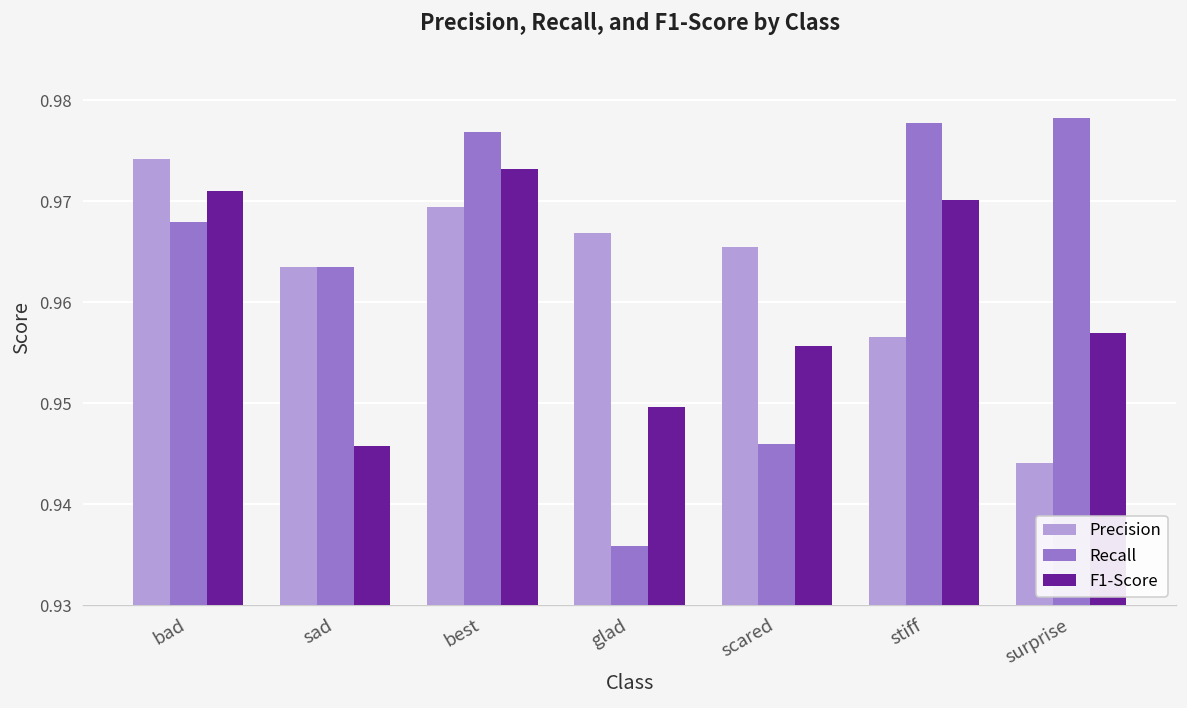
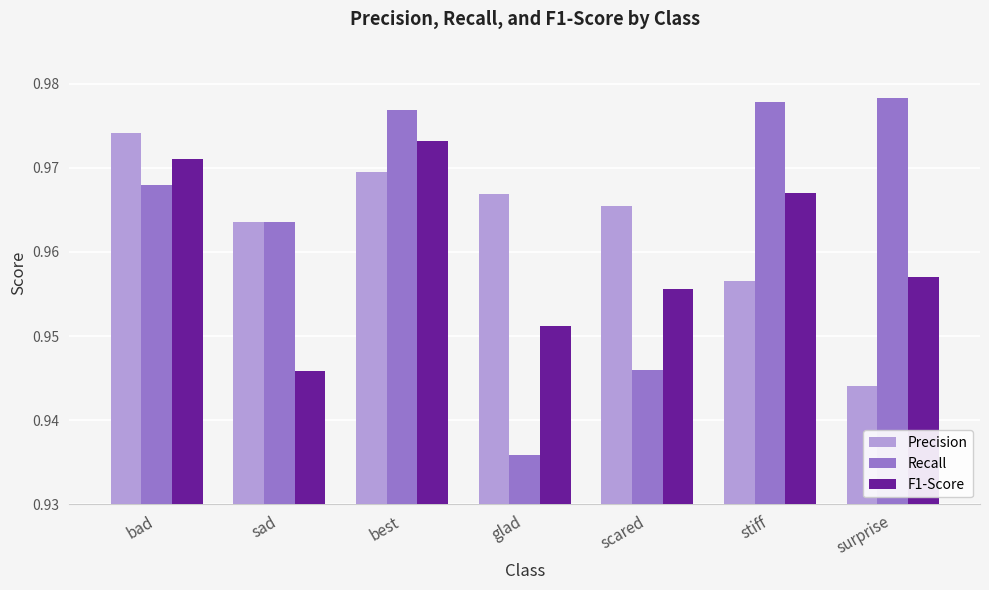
  {
    "F1-Score": {
      "bad": 0.971,
      "sad": 0.946,
      "best": 0.973,
-     "glad": 0.950,
+     "glad": 0.951,
      "scared": 0.956,
-     "stiff": 0.970,
+     "stiff": 0.967,
      "surprise": 0.957
    }
  }
